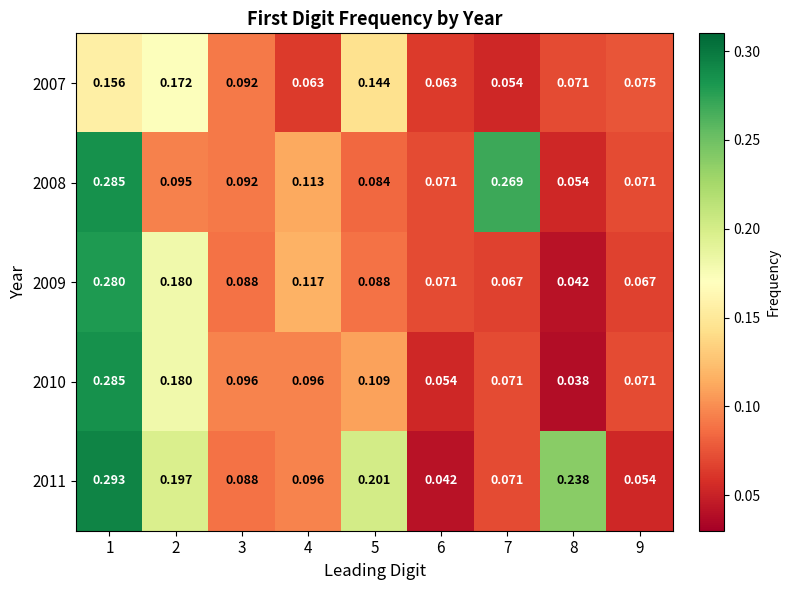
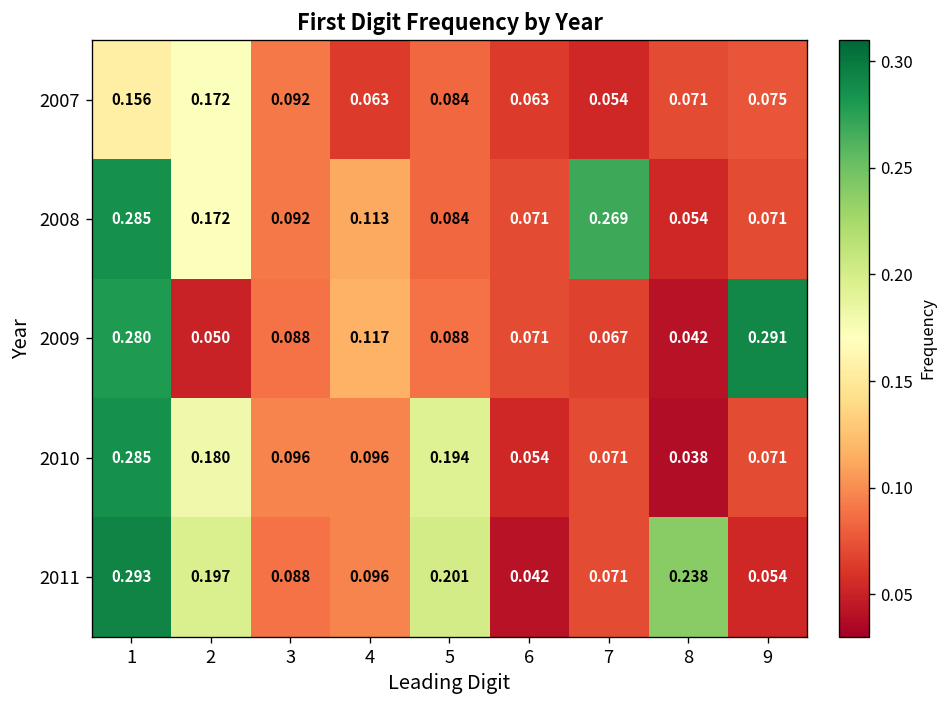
  {
    "2007": {
      "1": 0.156,
      "2": 0.172,
      "3": 0.092,
      "4": 0.063,
-     "5": 0.144,
+     "5": 0.084,
      "6": 0.063,
      "7": 0.054,
      "8": 0.071,
      "9": 0.075
    },
    "2008": {
      "1": 0.285,
-     "2": 0.095,
+     "2": 0.172,
      "3": 0.092,
      "4": 0.113,
      "5": 0.084,
      "6": 0.071,
      "7": 0.269,
      "8": 0.054,
      "9": 0.071
    },
    "2009": {
      "1": 0.280,
-     "2": 0.180,
+     "2": 0.050,
      "3": 0.088,
      "4": 0.117,
      "5": 0.088,
      "6": 0.071,
      "7": 0.067,
      "8": 0.042,
-     "9": 0.067
+     "9": 0.291
    },
    "2010": {
      "1": 0.285,
      "2": 0.180,
      "3": 0.096,
      "4": 0.096,
-     "5": 0.109,
+     "5": 0.194,
      "6": 0.054,
      "7": 0.071,
      "8": 0.038,
      "9": 0.071
    },
    "2011": {
      "1": 0.293,
      "2": 0.197,
      "3": 0.088,
      "4": 0.096,
      "5": 0.201,
      "6": 0.042,
      "7": 0.071,
      "8": 0.238,
      "9": 0.054
    }
  }
